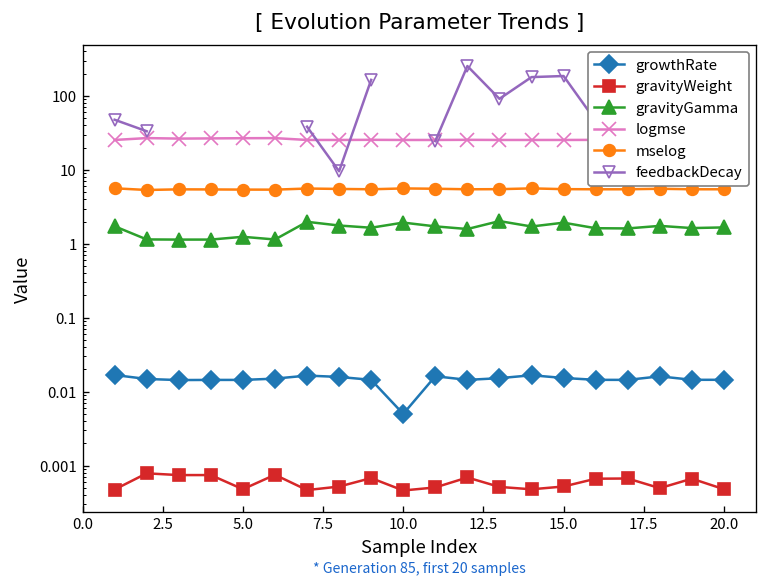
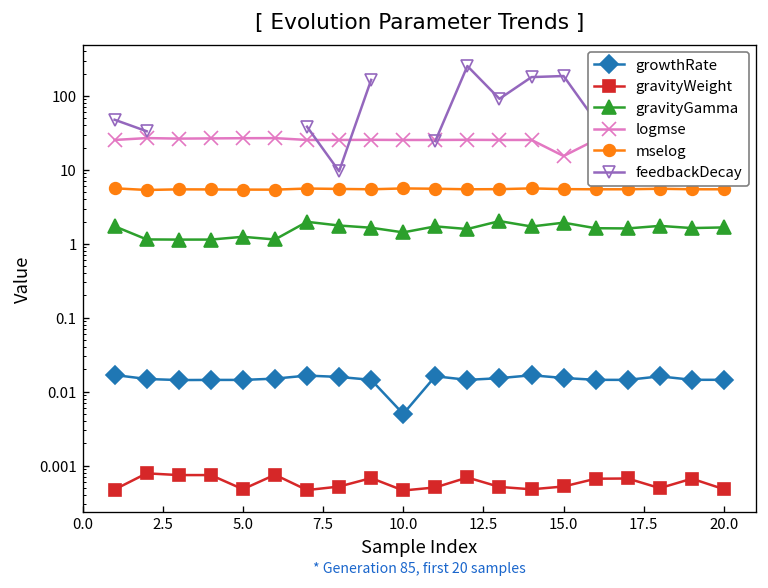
  {
    "growthRate": {
      "5.0": 0.014,
      "10.0": 0.005,
      "15.0": 0.015,
      "20.0": 0.014
    },
    "gravityWeight": {
      "5.0": 0.0005,
      "10.0": 0.0005,
      "15.0": 0.0005,
      "20.0": 0.0005
    },
    "gravityGamma": {
      "5.0": 1.2,
-     "10.0": 1.9,
+     "10.0": 1.4,
      "15.0": 1.9,
      "20.0": 1.7
    },
    "logmse": {
      "5.0": 30,
      "10.0": 25,
-     "15.0": 25
+     "15.0": 15
    },
    "mselog": {
      "5.0": 5,
      "10.0": 6,
      "15.0": 5
    },
    "feedbackDecay": {
      "15.0": 190
    }
  }
